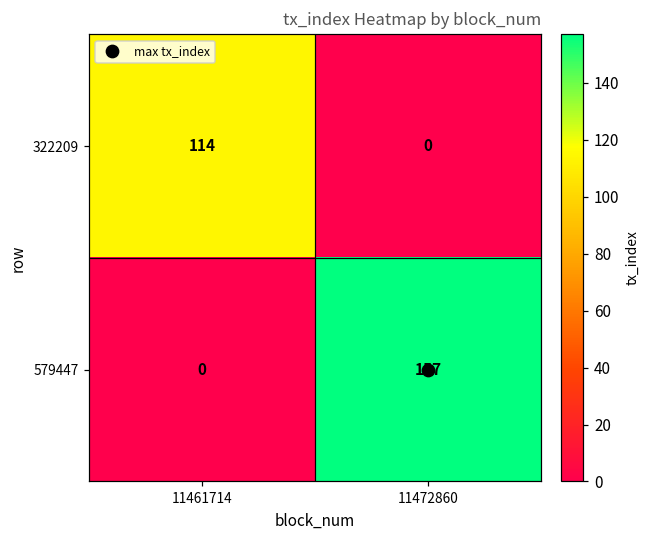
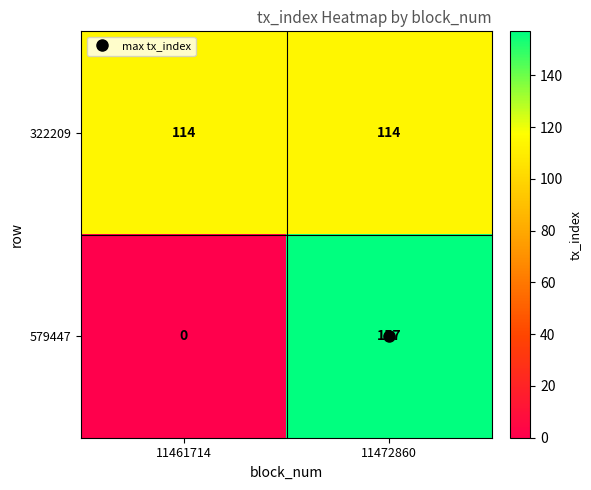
  {
    "322209": {
      "11461714": 114,
-     "11472860": 0
+     "11472860": 114
    },
    "579447": {
      "11461714": 0
    }
  }
